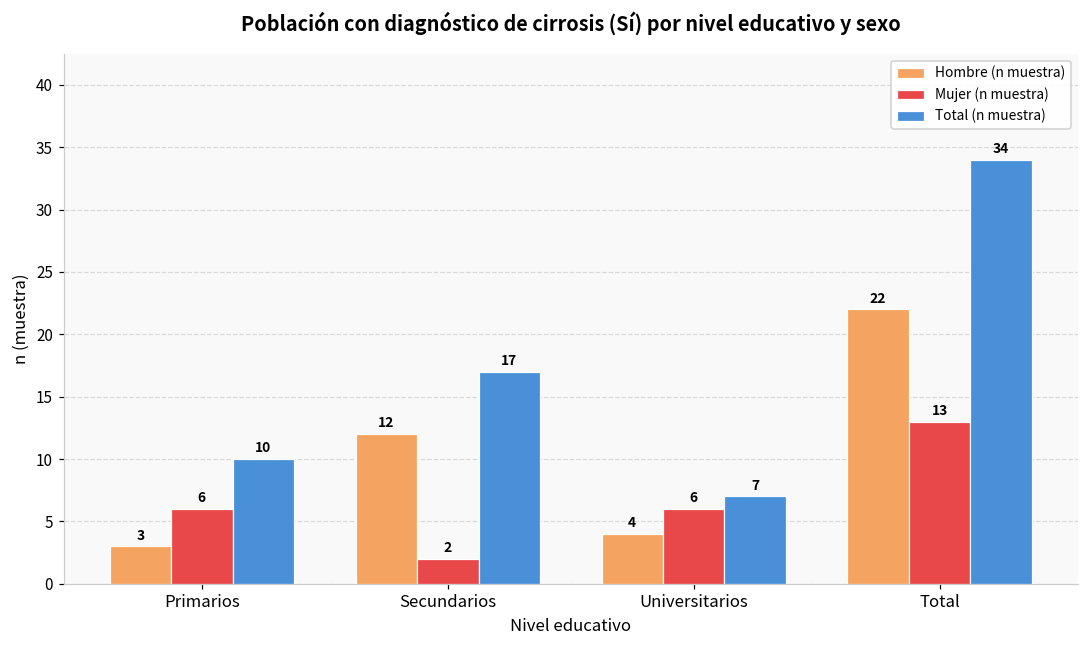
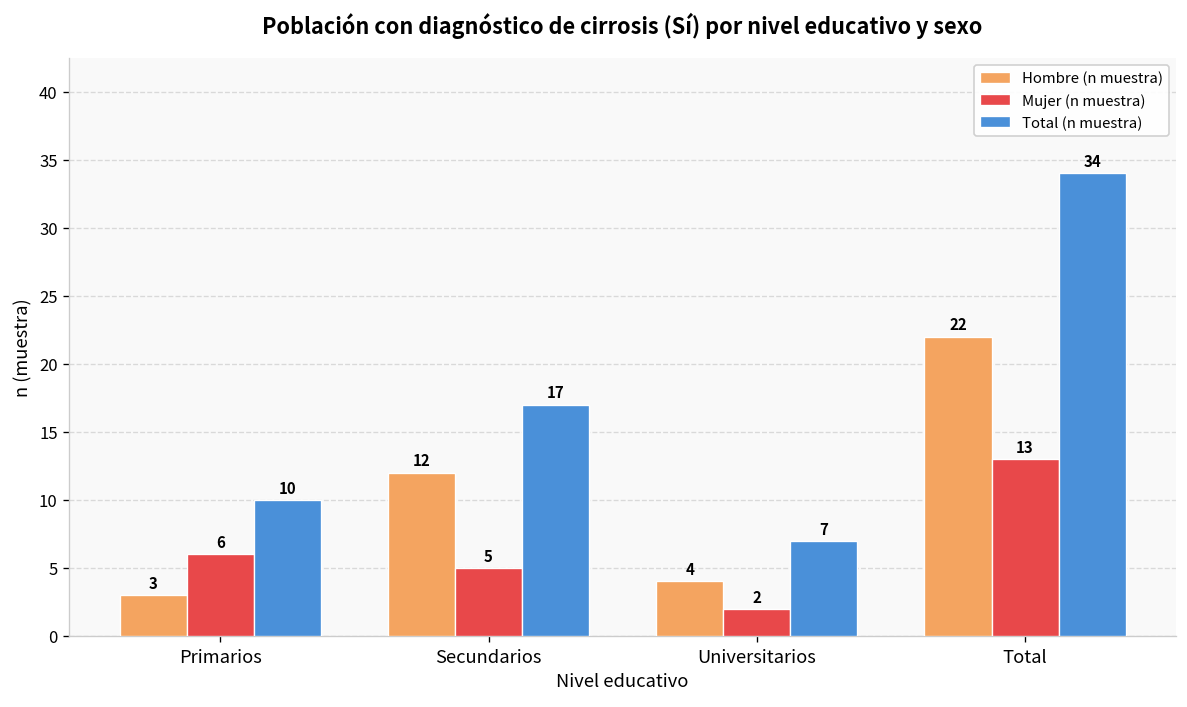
  {
    "Hombre (n muestra)": {
      "Primarios": 3,
      "Secundarios": 12,
      "Universitarios": 4,
      "Total": 22
    },
    "Mujer (n muestra)": {
      "Primarios": 6,
-     "Secundarios": 2,
-     "Universitarios": 6,
+     "Secundarios": 5,
+     "Universitarios": 2,
      "Total": 13
    },
    "Total (n muestra)": {
      "Primarios": 10,
      "Secundarios": 17,
      "Universitarios": 7,
      "Total": 34
    }
  }
